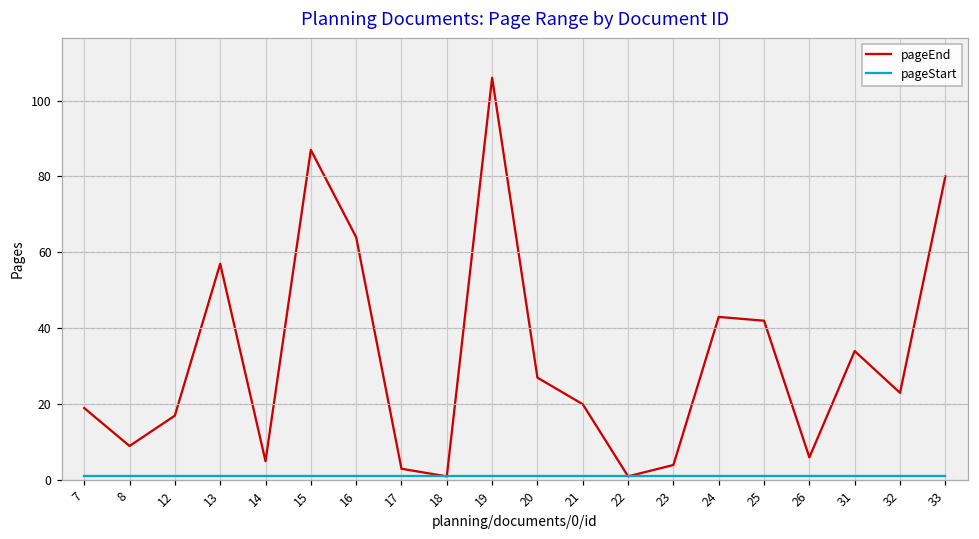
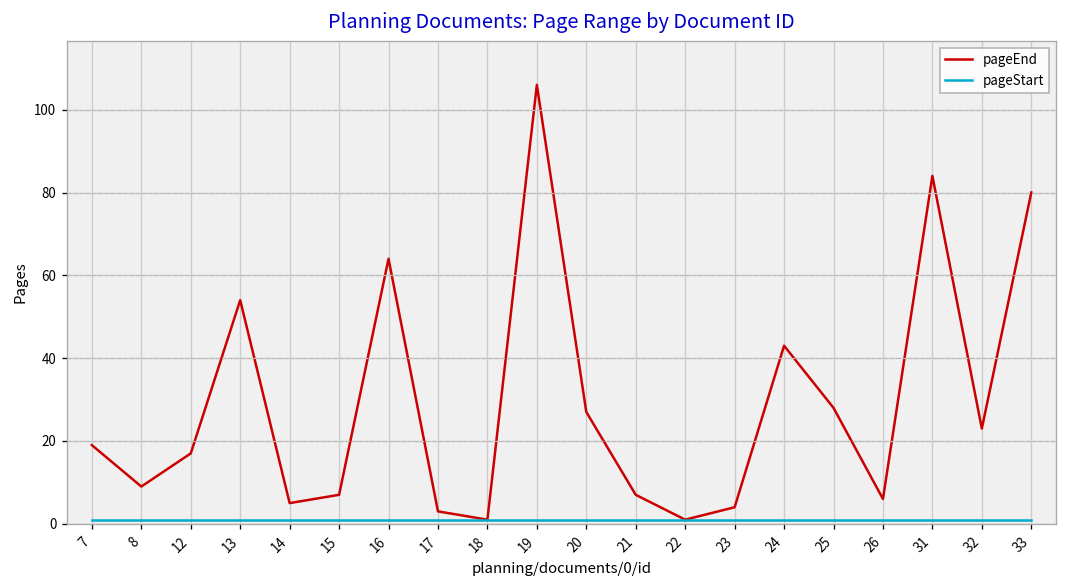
  {
    "pageEnd": {
      "7": 19,
      "8": 9,
      "12": 17,
-     "13": 57,
+     "13": 54,
      "14": 5,
-     "15": 87,
+     "15": 7,
      "16": 64,
      "17": 3,
      "19": 106,
      "20": 27,
-     "21": 20,
+     "21": 7,
      "23": 4,
      "24": 43,
-     "25": 42,
+     "25": 28,
      "26": 6,
-     "31": 34,
+     "31": 84,
      "32": 23,
      "33": 80
    },
    "pageStart": {
      "7": 1,
      "8": 1,
      "12": 1,
      "13": 1,
      "14": 1,
      "15": 1,
      "16": 1,
      "17": 1,
      "19": 1,
      "20": 1,
      "21": 1,
      "23": 1,
      "24": 1,
      "25": 1,
      "26": 1,
      "31": 1,
      "32": 1,
      "33": 1
    }
  }
